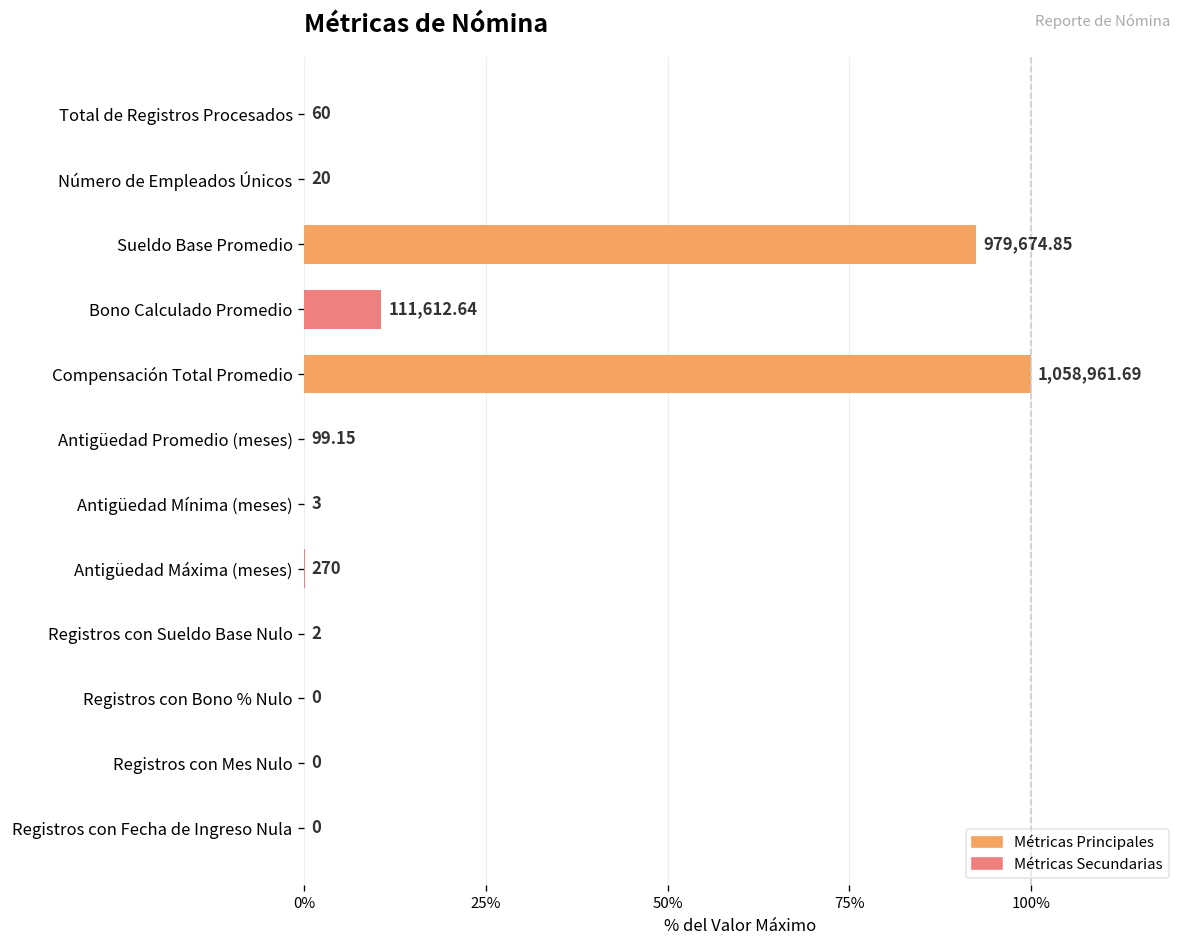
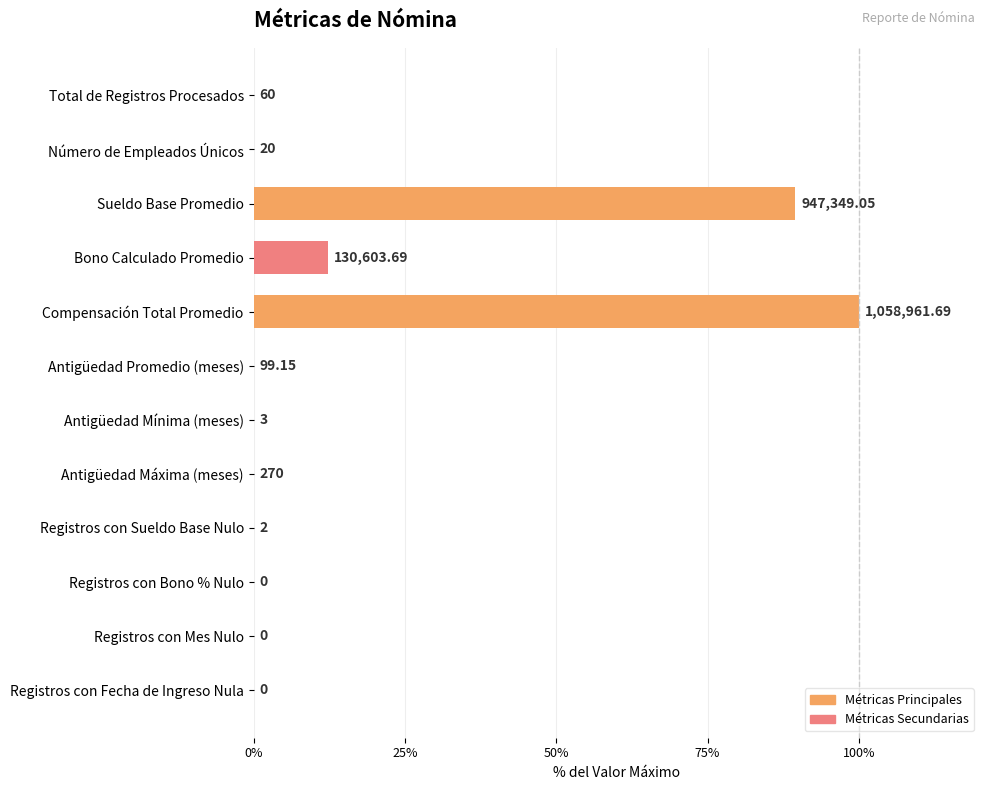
  {
-   "Sueldo Base Promedio": "979,674.85",
-   "Bono Calculado Promedio": "111,612.64",
+   "Sueldo Base Promedio": "947,349.05",
+   "Bono Calculado Promedio": "130,603.69",
    "Registros con Bono % Nulo": "0",
    "Registros con Mes Nulo": "0",
    "Registros con Fecha de Ingreso Nula": "0"
  }
